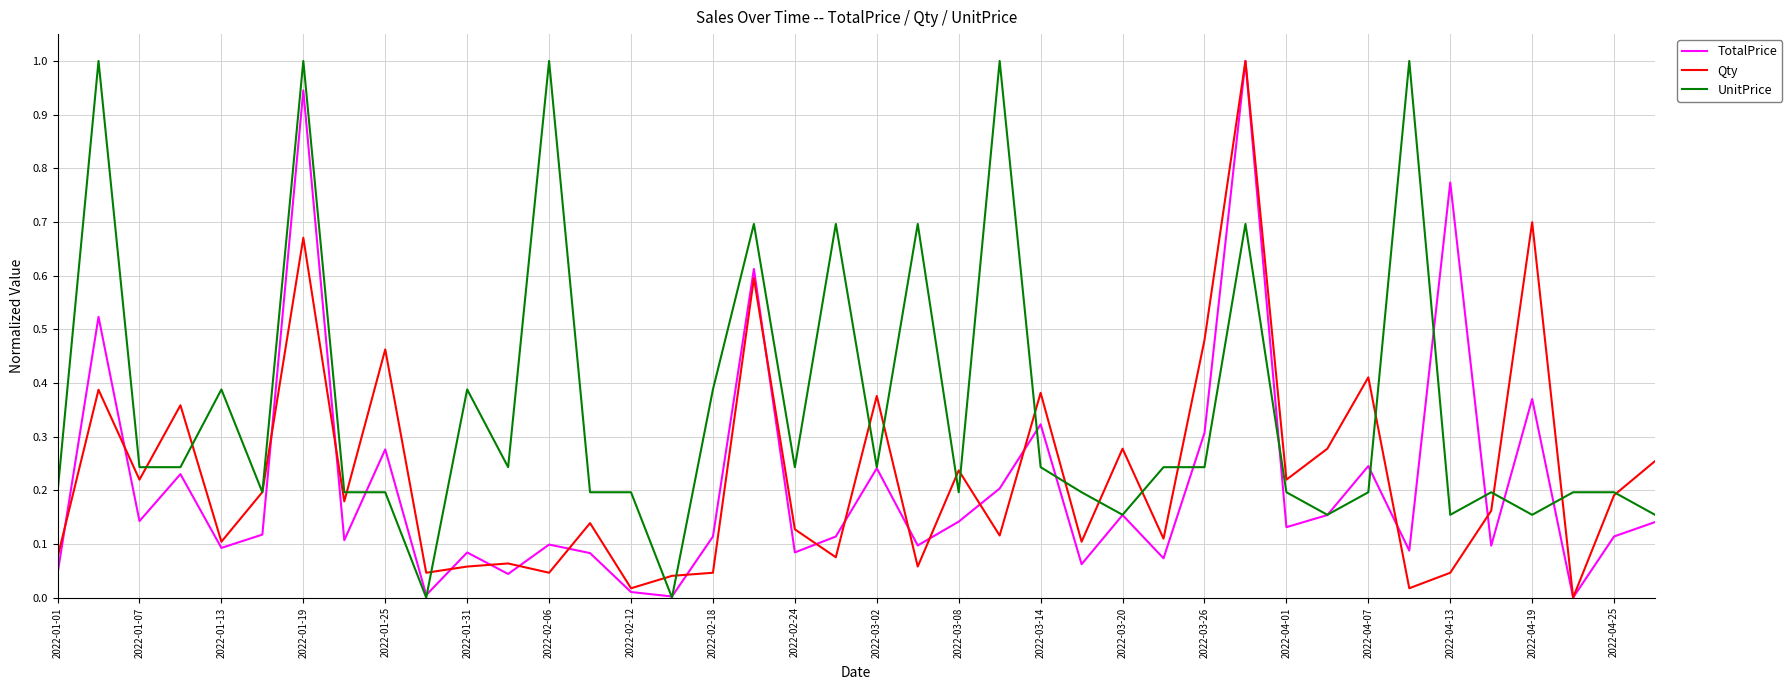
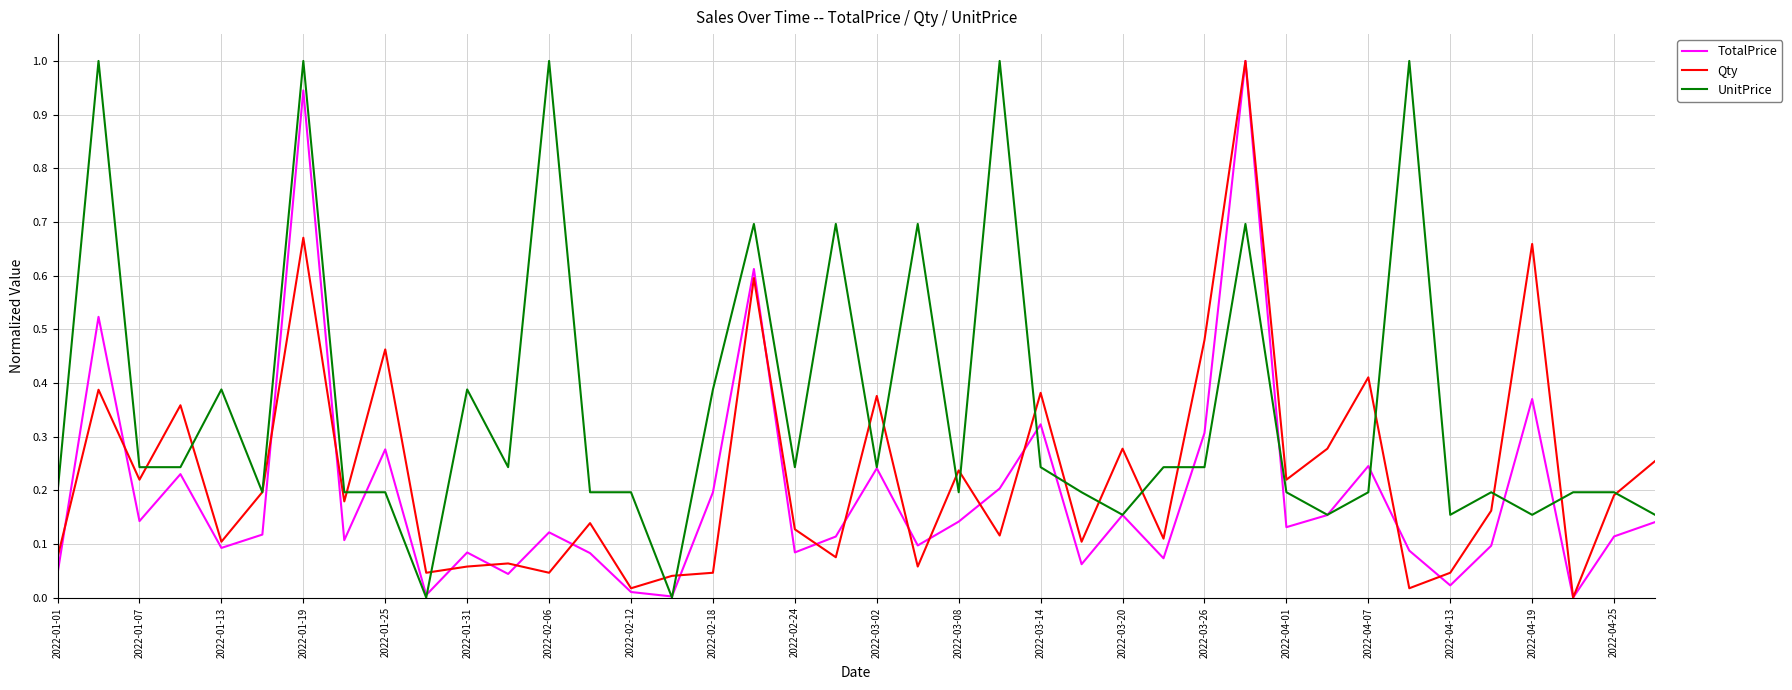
  {
    "TotalPrice": {
      "2022-01-01": 0.04,
      "2022-01-07": 0.14,
      "2022-01-13": 0.09,
      "2022-01-19": 0.95,
      "2022-01-25": 0.28,
      "2022-01-31": 0.08,
-     "2022-02-06": 0.10,
+     "2022-02-06": 0.12,
      "2022-02-12": 0.01,
-     "2022-02-18": 0.11,
+     "2022-02-18": 0.20,
      "2022-02-24": 0.08,
      "2022-03-08": 0.14,
      "2022-03-14": 0.32,
      "2022-03-26": 0.31,
      "2022-04-01": 0.13,
      "2022-04-07": 0.25,
-     "2022-04-13": 0.77,
+     "2022-04-13": 0.02,
      "2022-04-19": 0.37,
      "2022-04-25": 0.11
    },
    "Qty": {
      "2022-01-01": 0.08,
      "2022-01-07": 0.22,
      "2022-01-13": 0.10,
      "2022-01-19": 0.67,
      "2022-01-25": 0.46,
      "2022-01-31": 0.06,
      "2022-02-06": 0.05,
      "2022-02-12": 0.02,
      "2022-02-18": 0.05,
      "2022-02-24": 0.13,
      "2022-03-02": 0.38,
      "2022-03-08": 0.24,
      "2022-03-14": 0.38,
      "2022-03-20": 0.28,
      "2022-03-26": 0.48,
      "2022-04-01": 0.22,
      "2022-04-07": 0.41,
      "2022-04-13": 0.05,
-     "2022-04-19": 0.70,
+     "2022-04-19": 0.66,
      "2022-04-25": 0.19
    },
    "UnitPrice": {
      "2022-01-01": 0.20,
      "2022-01-07": 0.24,
      "2022-01-13": 0.39,
      "2022-01-19": 1.00,
      "2022-01-25": 0.20,
      "2022-01-31": 0.39,
      "2022-02-06": 1.00,
      "2022-02-12": 0.20,
      "2022-02-18": 0.39,
      "2022-02-24": 0.24,
      "2022-03-08": 0.20,
      "2022-03-14": 0.24,
      "2022-03-26": 0.24,
      "2022-04-01": 0.20,
      "2022-04-07": 0.20,
      "2022-04-13": 0.15,
      "2022-04-19": 0.15,
      "2022-04-25": 0.20
    }
  }
